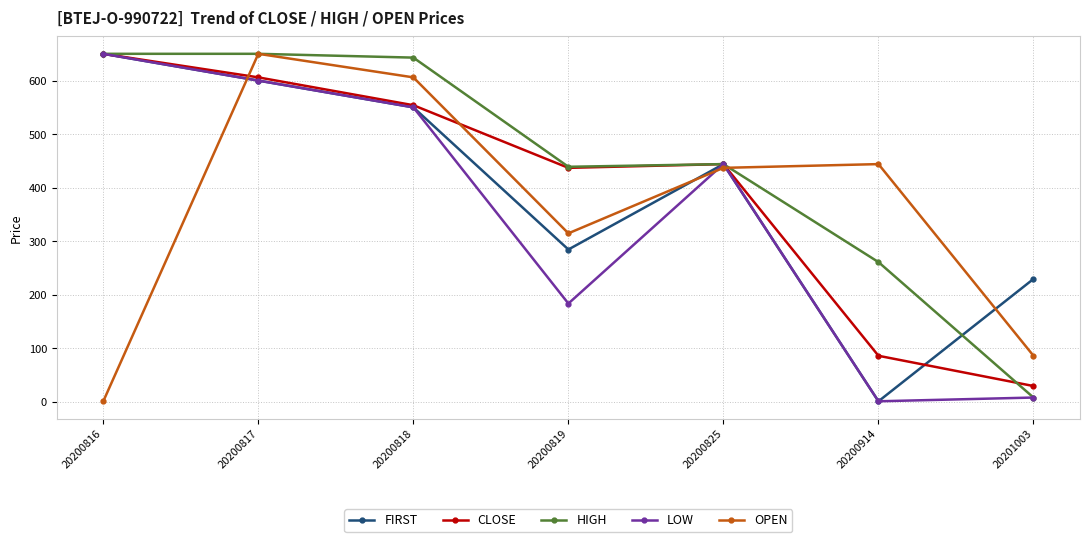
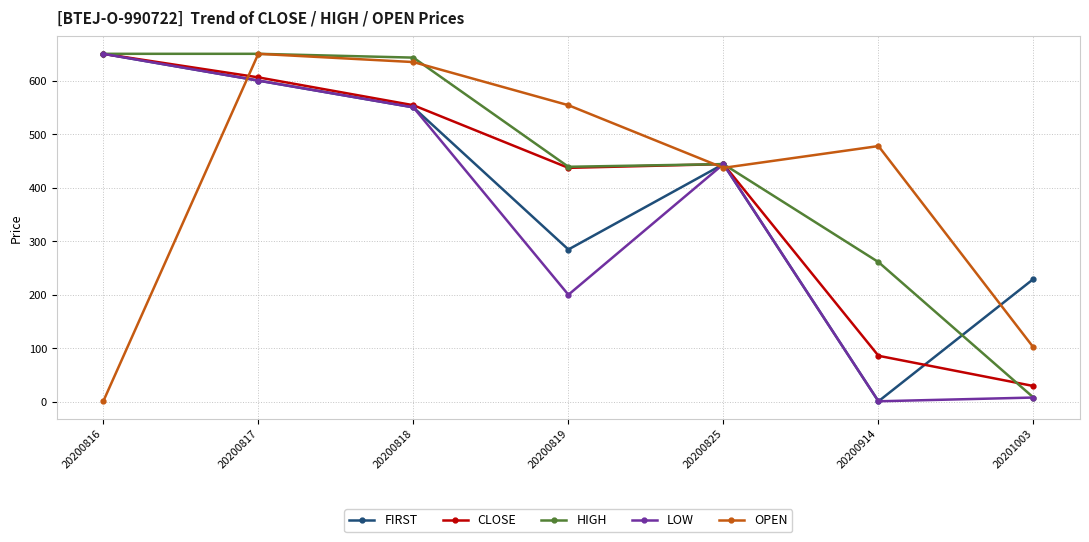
  {
    "FIRST": {
      "20200819": 280,
      "20201003": 230
    },
    "CLOSE": {
      "20200817": 610,
      "20200914": 90,
      "20201003": 30
    },
    "HIGH": {
      "20200818": 640,
      "20200914": 260
    },
    "LOW": {
-     "20200819": 180
+     "20200819": 200
    },
    "OPEN": {
      "20200816": 0,
-     "20200818": 610,
-     "20200819": 310,
+     "20200818": 630,
+     "20200819": 550,
      "20200825": 440,
-     "20200914": 440,
-     "20201003": 90
+     "20200914": 480,
+     "20201003": 100
    }
  }
